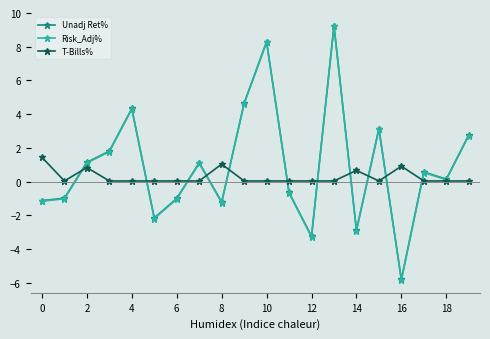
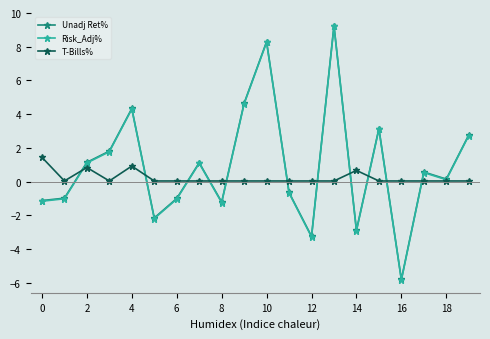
  {
    "T-Bills%": {
      "0": 1.4,
      "2": 0.8,
-     "4": 0.0,
+     "4": 0.9,
      "6": 0.0,
-     "8": 1.0,
+     "8": 0.0,
      "10": 0.0,
      "12": 0.0,
      "14": 0.7,
-     "16": 0.9
+     "16": 0.0
    }
  }
